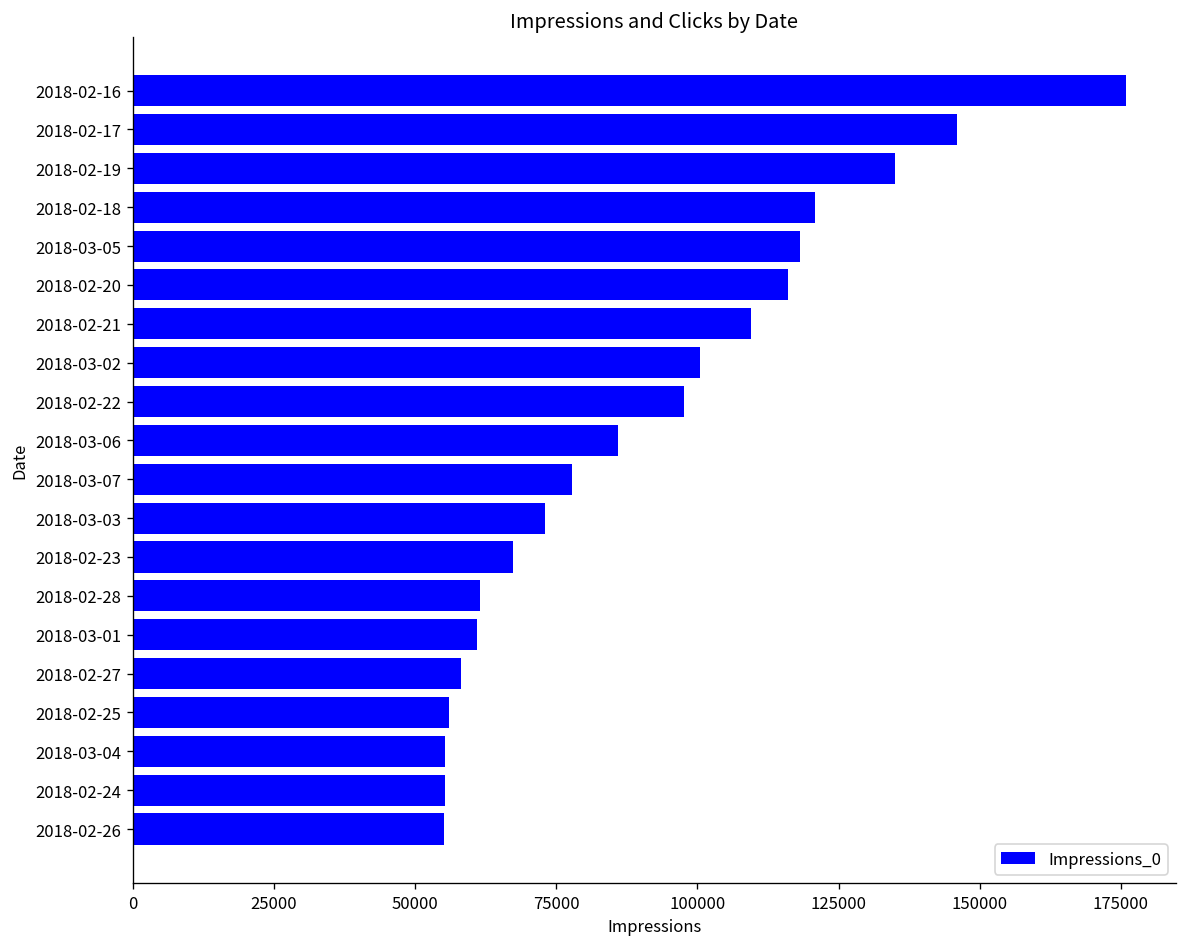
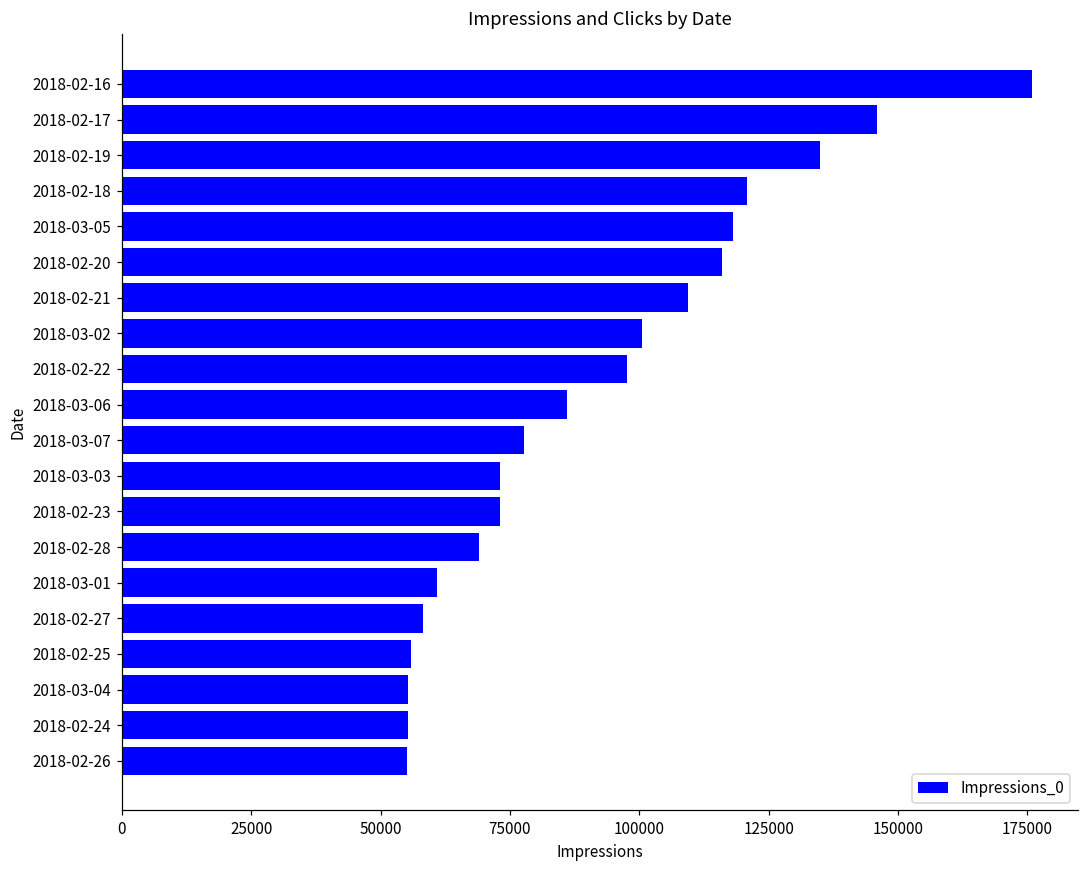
  {
    "2018-02-16": 176000,
    "2018-02-17": 146000,
    "2018-02-19": 135000,
    "2018-02-18": 121000,
    "2018-03-05": 118000,
    "2018-02-20": 116000,
    "2018-02-21": 109000,
    "2018-03-02": 100000,
    "2018-02-22": 98000,
    "2018-03-06": 86000,
    "2018-03-07": 78000,
    "2018-03-03": 73000,
-   "2018-02-23": 67000,
-   "2018-02-28": 61000,
+   "2018-02-23": 73000,
+   "2018-02-28": 69000,
    "2018-03-01": 61000,
    "2018-02-27": 58000,
    "2018-02-25": 56000,
    "2018-03-04": 55000,
    "2018-02-24": 55000,
    "2018-02-26": 55000
  }
